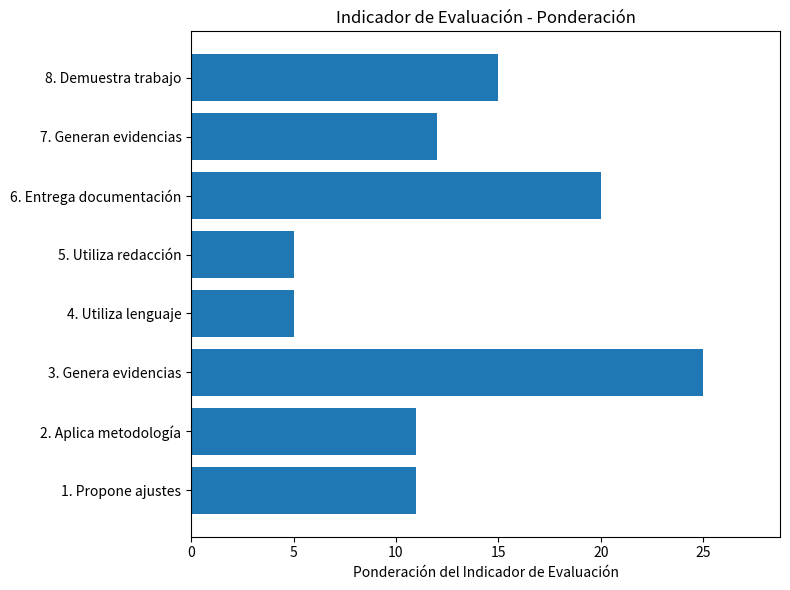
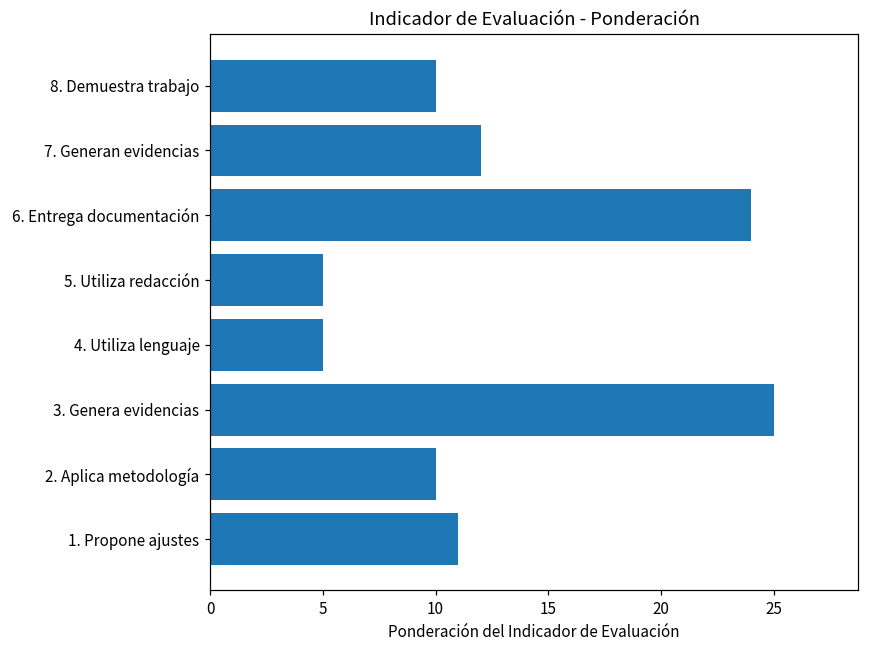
  {
-   "8. Demuestra trabajo": 15,
+   "8. Demuestra trabajo": 10,
    "7. Generan evidencias": 12,
-   "6. Entrega documentación": 20,
+   "6. Entrega documentación": 24,
    "5. Utiliza redacción": 5,
    "4. Utiliza lenguaje": 5,
    "3. Genera evidencias": 25,
-   "2. Aplica metodología": 11,
+   "2. Aplica metodología": 10,
    "1. Propone ajustes": 11
  }
